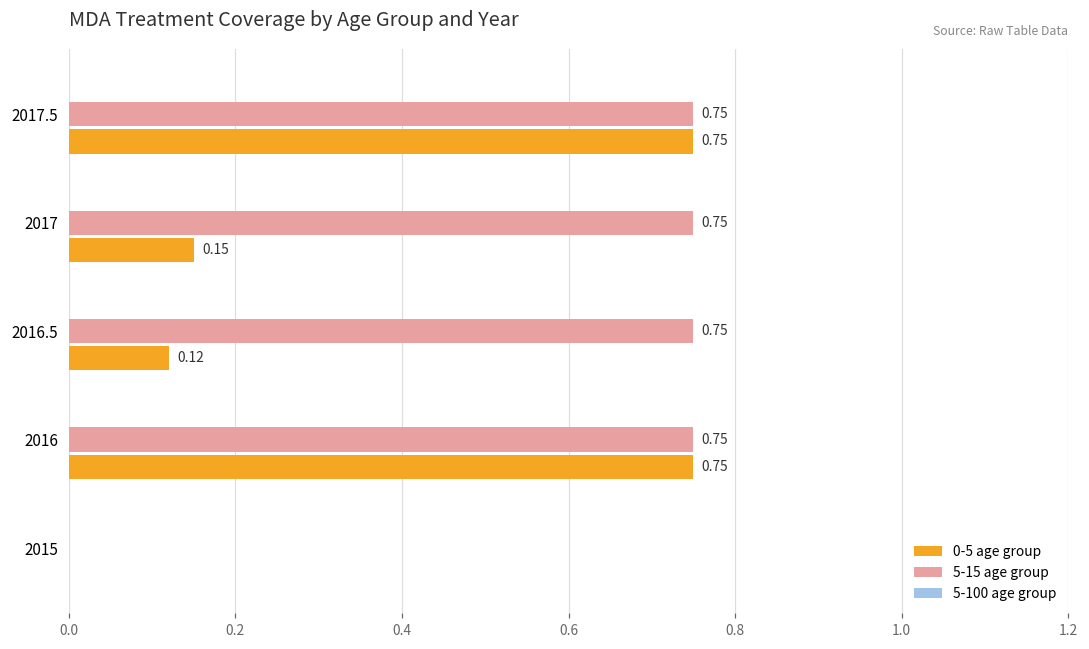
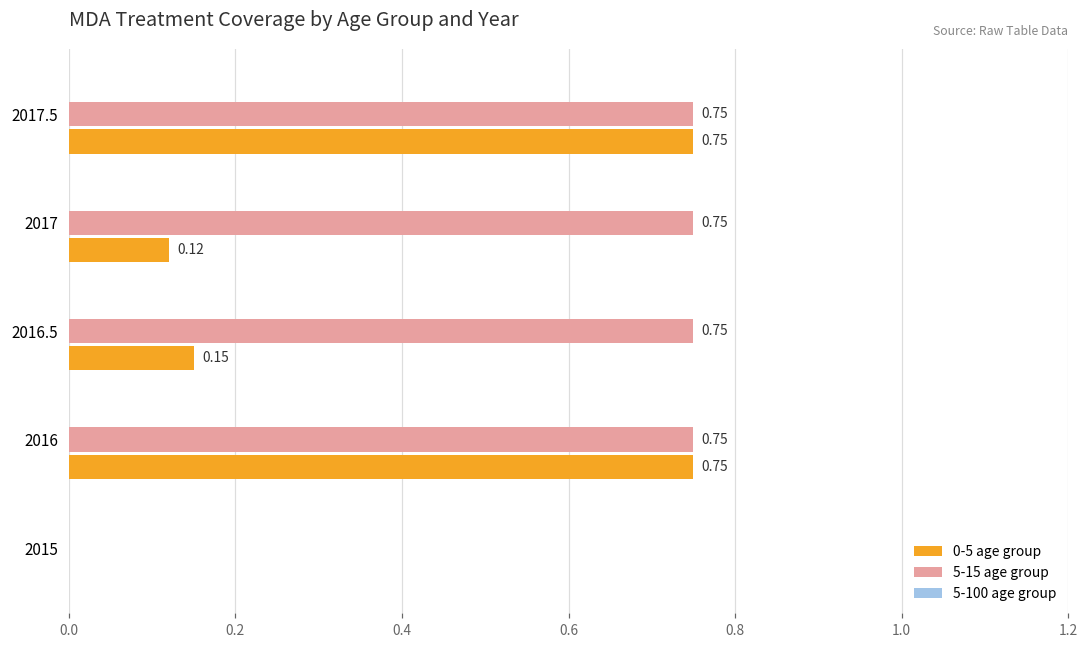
  {
    "0-5 age group": {
      "2017.5": 0.75,
-     "2017": 0.15,
-     "2016.5": 0.12,
+     "2017": 0.12,
+     "2016.5": 0.15,
      "2016": 0.75
    },
    "5-15 age group": {
      "2017.5": 0.75,
      "2017": 0.75,
      "2016.5": 0.75,
      "2016": 0.75
    },
    "5-100 age group": {
      "2017.5": 0.00,
      "2017": 0.00,
      "2016.5": 0.00,
      "2016": 0.00,
      "2015": 0.00
    }
  }
